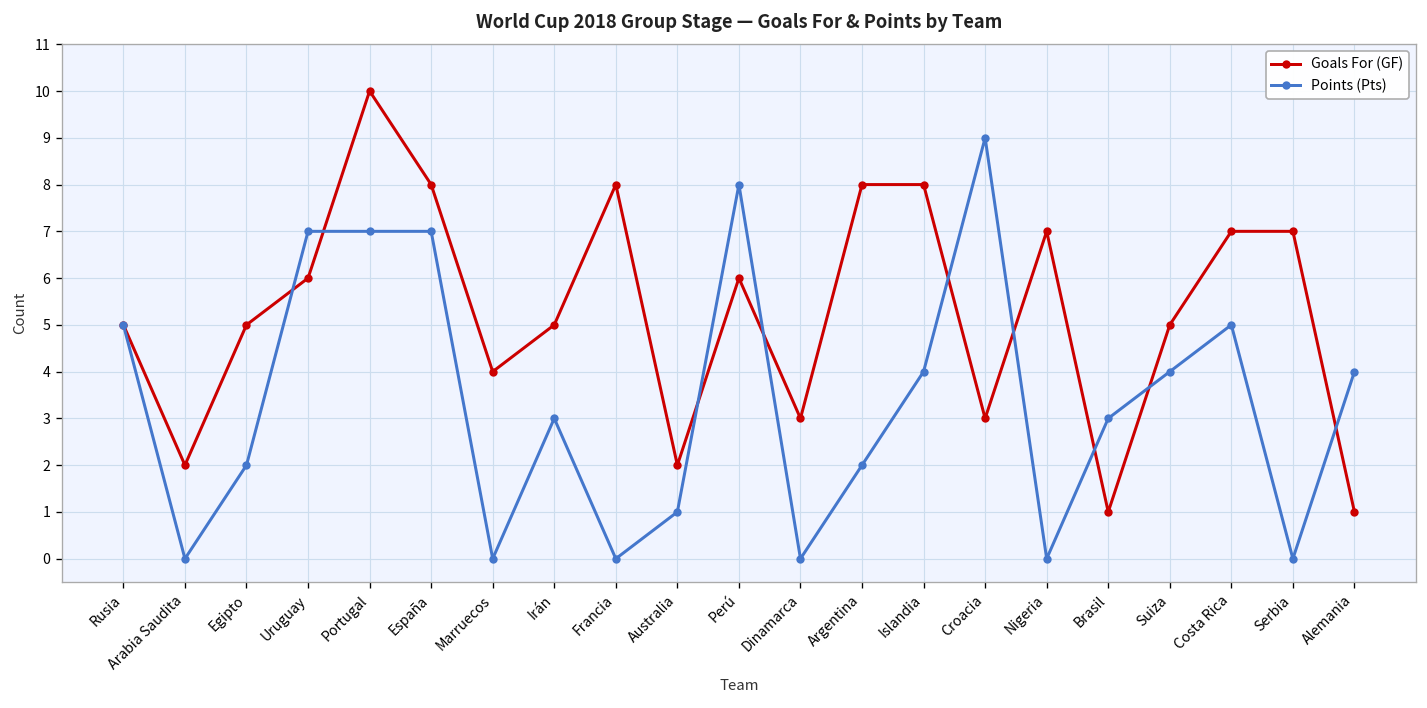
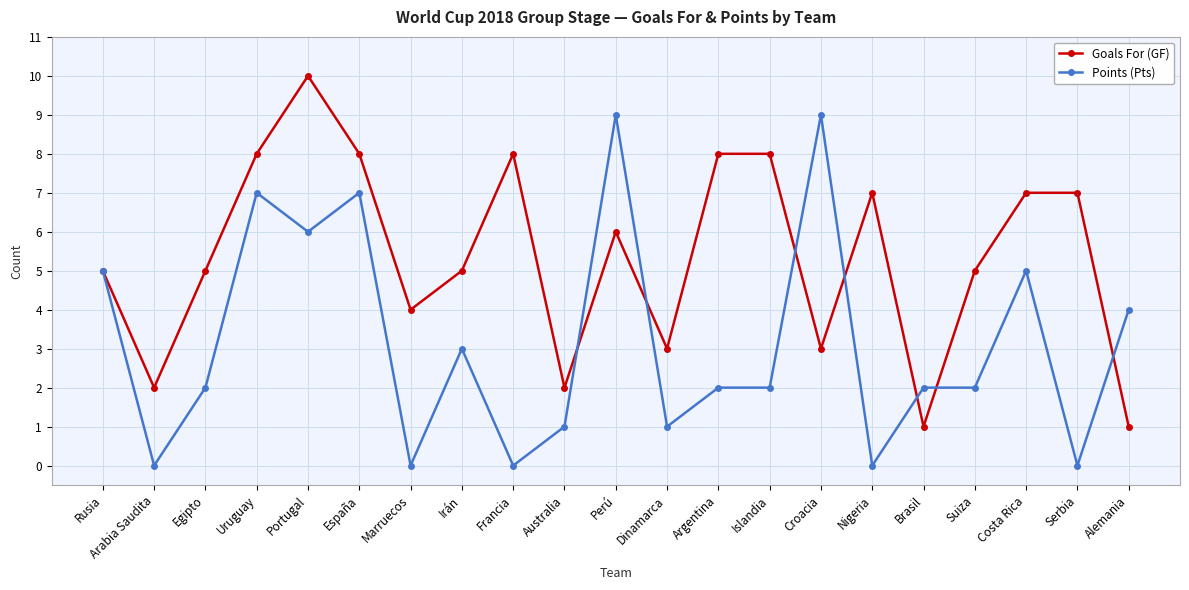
  {
    "Goals For (GF)": {
      "Arabia Saudita": 2,
      "Egipto": 5,
-     "Uruguay": 6,
+     "Uruguay": 8,
      "Portugal": 10,
      "España": 8,
      "Marruecos": 4,
      "Irán": 5,
      "Francia": 8,
      "Australia": 2,
      "Perú": 6,
      "Dinamarca": 3,
      "Argentina": 8,
      "Islandia": 8,
      "Croacia": 3,
      "Nigeria": 7,
      "Brasil": 1,
      "Suiza": 5,
      "Costa Rica": 7,
      "Serbia": 7,
      "Alemania": 1
    },
    "Points (Pts)": {
      "Arabia Saudita": 0,
      "Egipto": 2,
      "Uruguay": 7,
-     "Portugal": 7,
+     "Portugal": 6,
      "España": 7,
      "Marruecos": 0,
      "Irán": 3,
      "Francia": 0,
      "Australia": 1,
-     "Perú": 8,
-     "Dinamarca": 0,
+     "Perú": 9,
+     "Dinamarca": 1,
      "Argentina": 2,
-     "Islandia": 4,
+     "Islandia": 2,
      "Croacia": 9,
      "Nigeria": 0,
-     "Brasil": 3,
-     "Suiza": 4,
+     "Brasil": 2,
+     "Suiza": 2,
      "Costa Rica": 5,
      "Serbia": 0,
      "Alemania": 4
    }
  }
